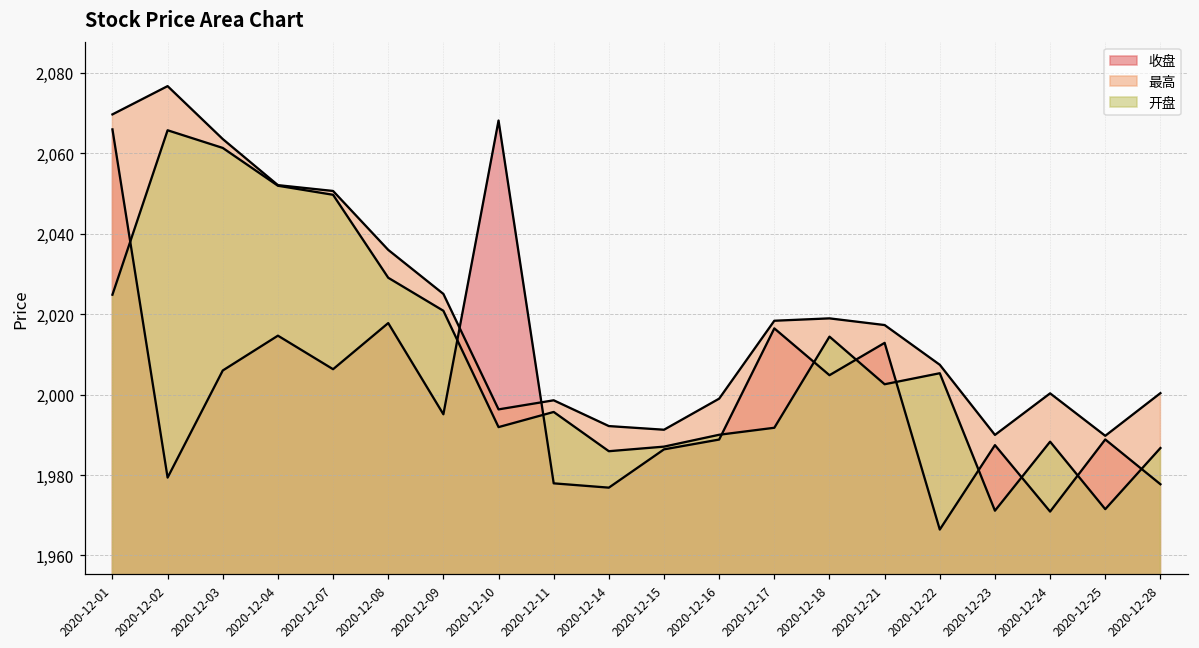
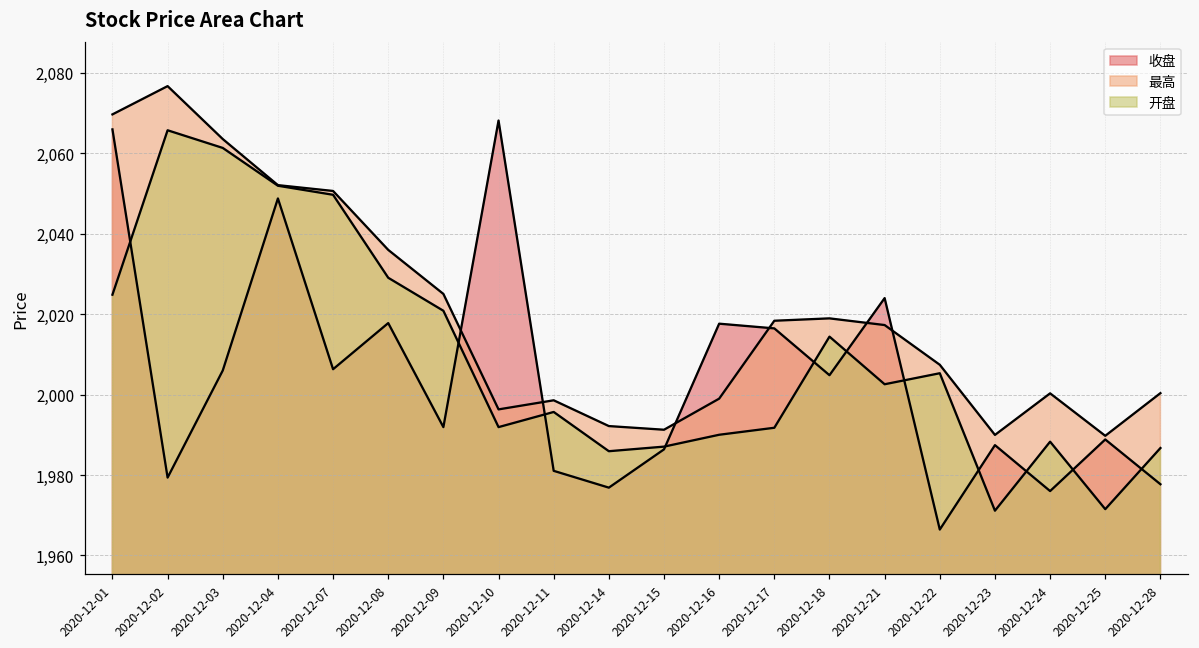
  {
    "收盘": {
      "2020-12-01": "2,066",
      "2020-12-02": "1,979",
      "2020-12-03": "2,006",
-     "2020-12-04": "2,015",
+     "2020-12-04": "2,049",
      "2020-12-07": "2,006",
      "2020-12-08": "2,018",
-     "2020-12-09": "1,995",
+     "2020-12-09": "1,992",
      "2020-12-10": "2,068",
-     "2020-12-11": "1,978",
+     "2020-12-11": "1,981",
      "2020-12-14": "1,977",
-     "2020-12-16": "1,989",
+     "2020-12-16": "2,018",
      "2020-12-17": "2,016",
      "2020-12-18": "2,005",
-     "2020-12-21": "2,013",
+     "2020-12-21": "2,024",
      "2020-12-22": "1,966",
      "2020-12-23": "1,987",
-     "2020-12-24": "1,971",
+     "2020-12-24": "1,976",
      "2020-12-25": "1,989",
      "2020-12-28": "1,978"
    }
  }
